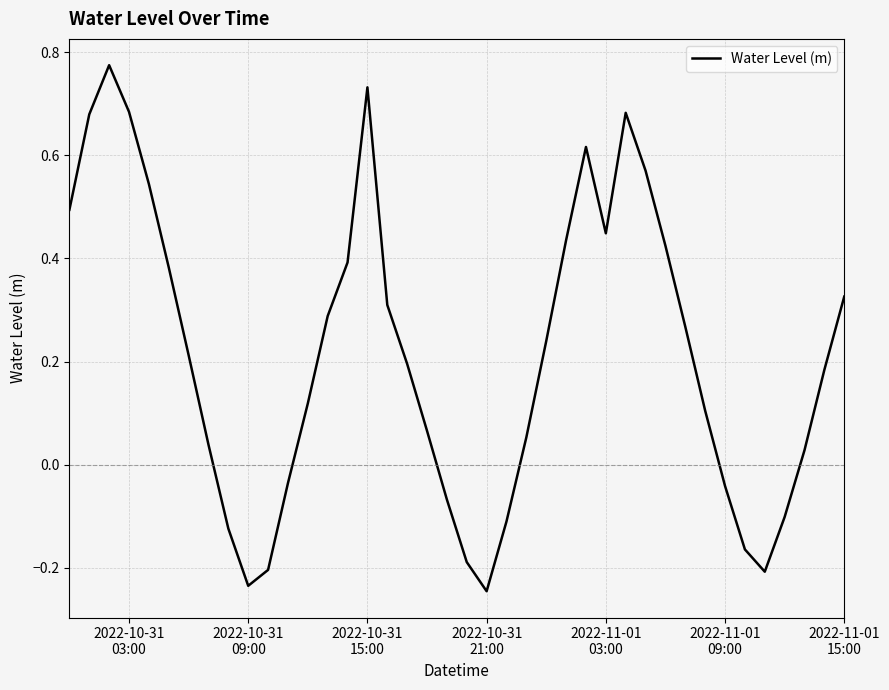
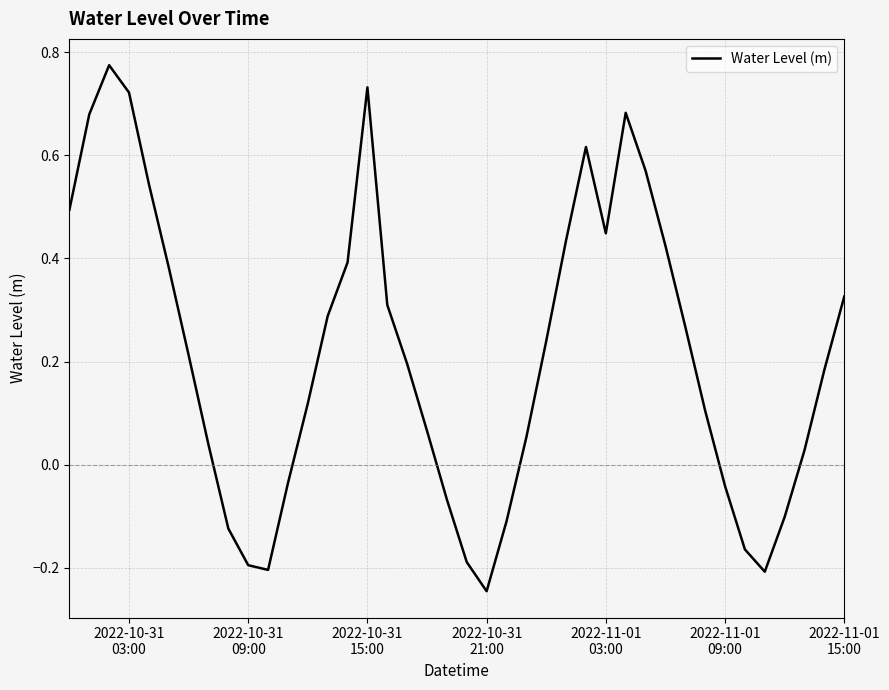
  {
-   "2022-10-31 03:00": 0.68,
-   "2022-10-31 09:00": -0.24,
+   "2022-10-31 03:00": 0.72,
+   "2022-10-31 09:00": -0.20,
    "2022-10-31 15:00": 0.73,
    "2022-10-31 21:00": -0.25,
    "2022-11-01 03:00": 0.45,
    "2022-11-01 09:00": -0.04,
    "2022-11-01 15:00": 0.33
  }
